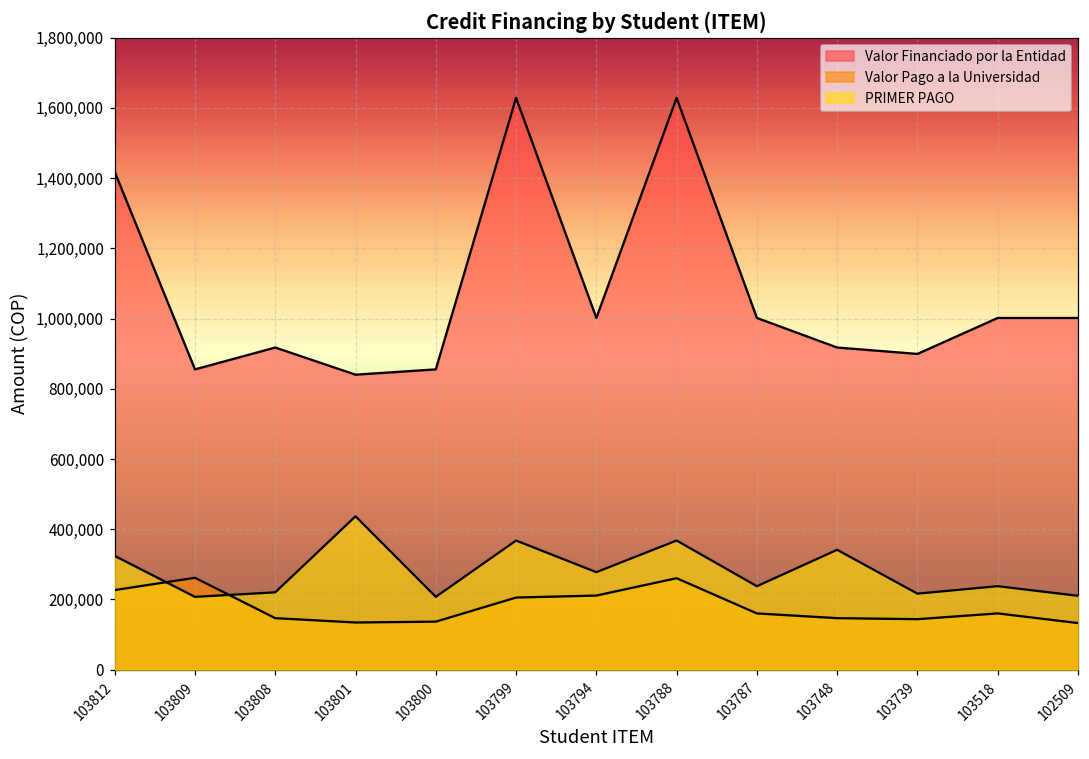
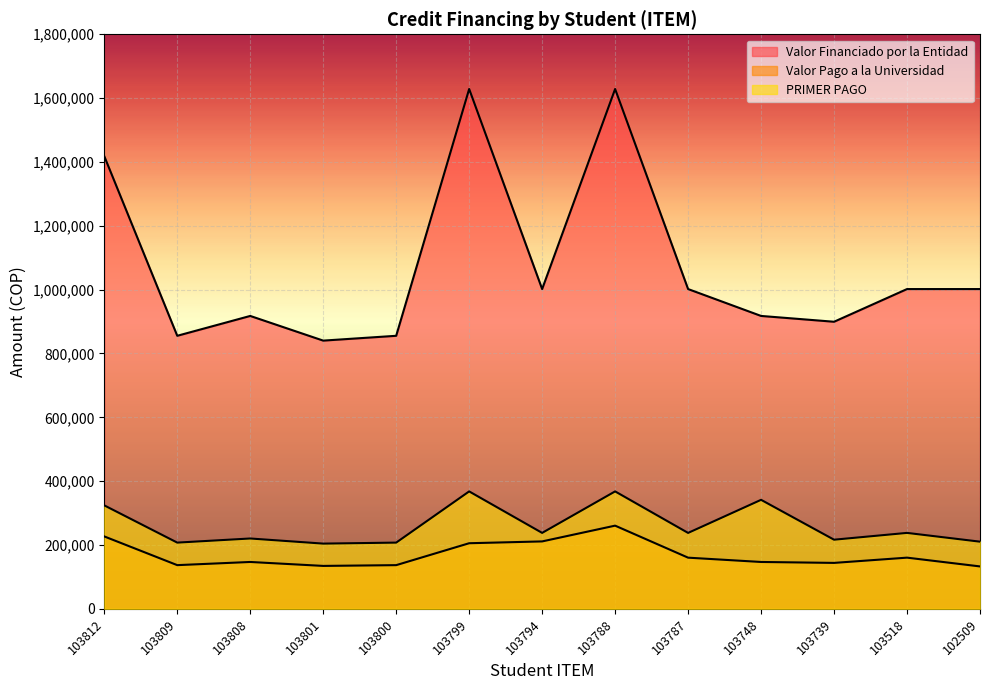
  {
    "Valor Financiado por la Entidad": {
      "103812": "1,420,000",
      "103809": "860,000",
      "103808": "920,000",
      "103801": "840,000",
      "103800": "860,000",
      "103799": "1,630,000",
      "103794": "1,000,000",
      "103788": "1,630,000",
      "103787": "1,000,000",
      "103748": "920,000",
      "103739": "900,000",
      "103518": "1,000,000",
      "102509": "1,000,000"
    },
    "Valor Pago a la Universidad": {
      "103812": "230,000",
-     "103809": "260,000",
+     "103809": "140,000",
      "103808": "150,000",
      "103801": "130,000",
      "103800": "140,000",
      "103799": "210,000",
      "103794": "210,000",
      "103788": "260,000",
      "103787": "160,000",
      "103748": "150,000",
      "103739": "140,000",
      "103518": "160,000",
      "102509": "130,000"
    },
    "PRIMER PAGO": {
      "103812": "320,000",
      "103809": "210,000",
      "103808": "220,000",
-     "103801": "440,000",
+     "103801": "200,000",
      "103800": "210,000",
      "103799": "370,000",
-     "103794": "280,000",
+     "103794": "240,000",
      "103788": "370,000",
      "103787": "240,000",
      "103748": "340,000",
      "103739": "220,000",
      "103518": "240,000",
      "102509": "210,000"
    }
  }
